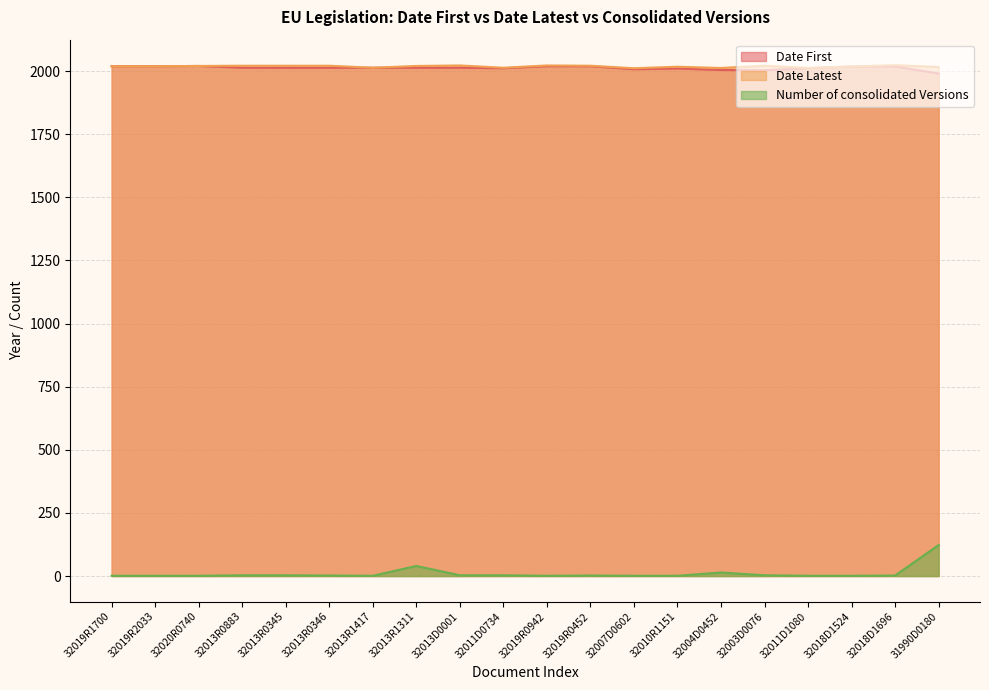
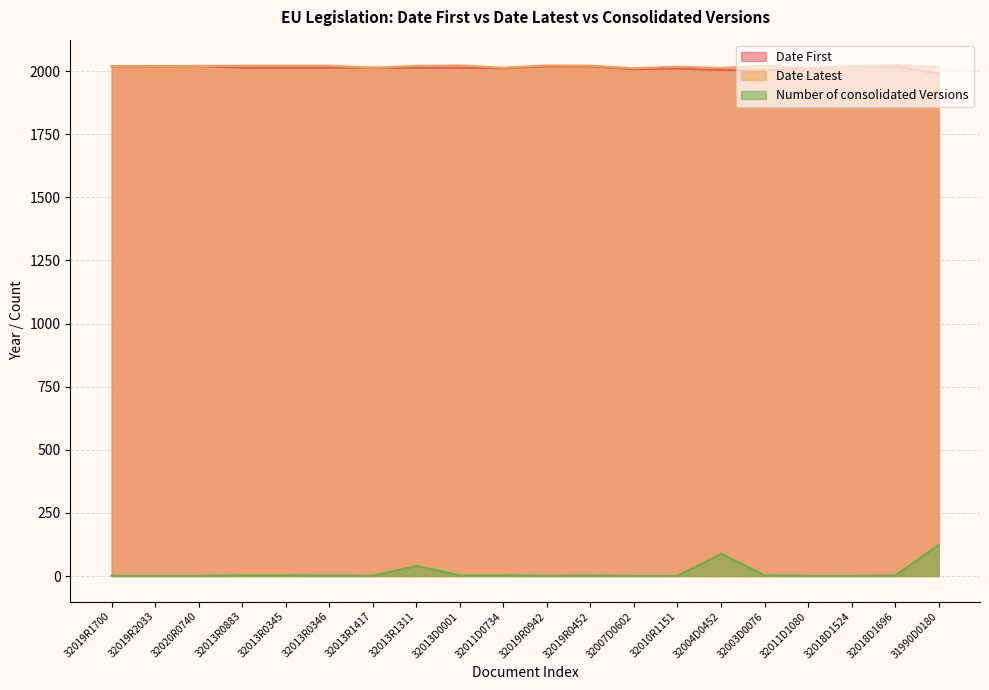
  {
    "Number of consolidated Versions": {
      "32019R1700": 0,
      "32019R2033": 0,
      "32020R0740": 0,
      "32013R0883": 0,
      "32013R0345": 0,
      "32013R0346": 0,
      "32013R1417": 0,
      "32013R1311": 40,
      "32013D0001": 0,
      "32011D0734": 0,
      "32019R0942": 0,
      "32019R0452": 0,
      "32007D0602": 0,
      "32010R1151": 0,
-     "32004D0452": 10,
+     "32004D0452": 90,
      "32003D0076": 0,
      "32011D1080": 0,
      "32018D1524": 0,
      "32018D1696": 0,
      "31990D0180": 120
    }
  }
